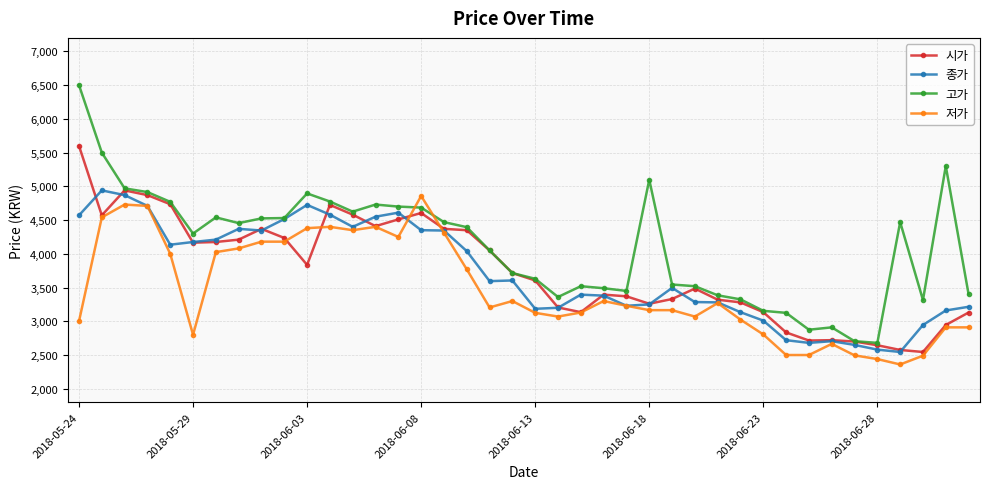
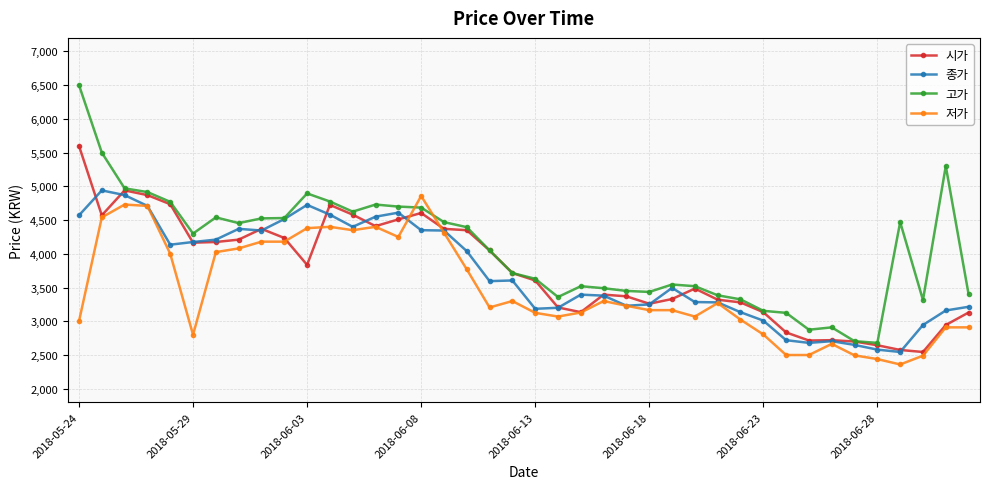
  {
    "시가": {
      "2018-05-24": "5,600",
      "2018-06-03": "3,800",
      "2018-06-08": "4,600"
    },
    "종가": {
      "2018-05-24": "4,600",
      "2018-06-03": "4,700",
      "2018-06-08": "4,400",
      "2018-06-13": "3,200",
      "2018-06-23": "3,000",
      "2018-06-28": "2,600"
    },
    "고가": {
      "2018-05-24": "6,500",
      "2018-05-29": "4,300",
      "2018-06-03": "4,900",
      "2018-06-08": "4,700",
-     "2018-06-18": "5,100"
+     "2018-06-18": "3,400"
    },
    "저가": {
      "2018-05-24": "3,000",
      "2018-05-29": "2,800",
      "2018-06-03": "4,400",
      "2018-06-08": "4,900",
      "2018-06-13": "3,100",
      "2018-06-18": "3,200",
      "2018-06-23": "2,800",
      "2018-06-28": "2,400"
    }
  }
